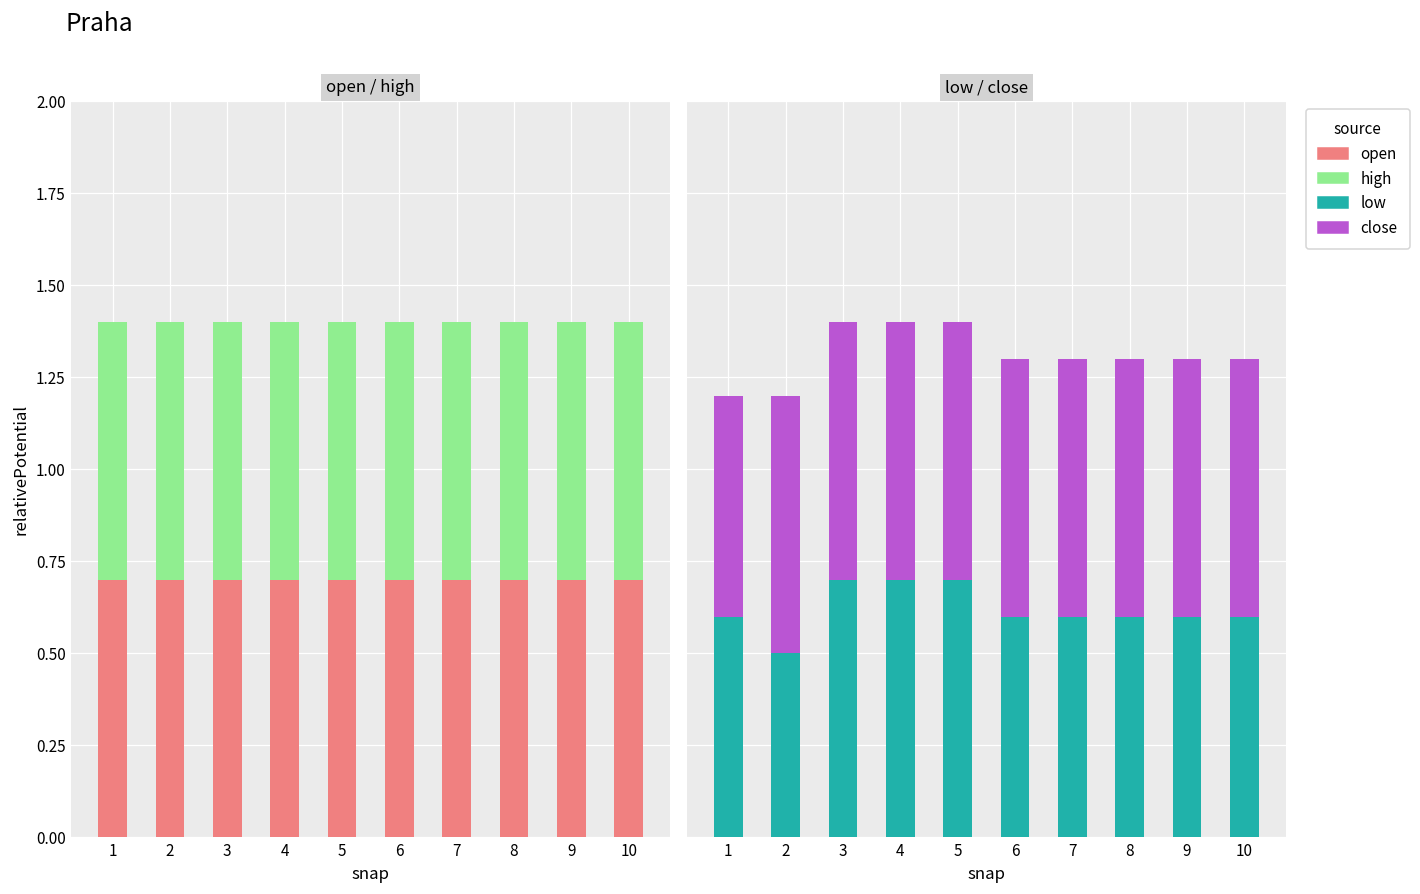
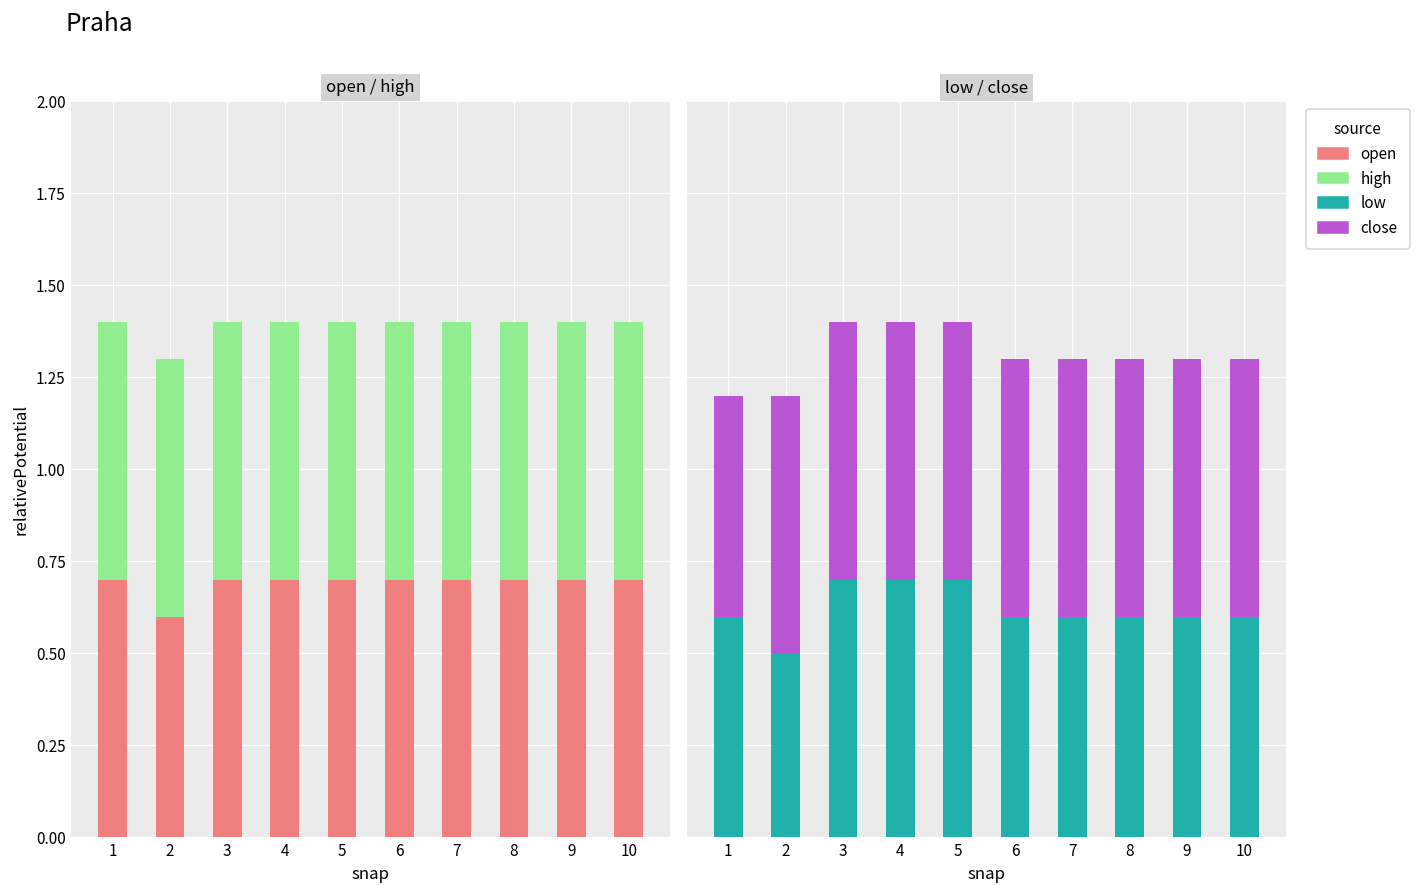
  {
    "open / high": {
      "open": {
        "1": 0.7,
-       "2": 0.7,
+       "2": 0.6,
        "3": 0.7,
        "4": 0.7,
        "5": 0.7,
        "6": 0.7,
        "7": 0.7,
        "8": 0.7,
        "9": 0.7,
        "10": 0.7
      },
      "high": {
        "1": 0.7,
        "2": 0.7,
        "3": 0.7,
        "4": 0.7,
        "5": 0.7,
        "6": 0.7,
        "7": 0.7,
        "8": 0.7,
        "9": 0.7,
        "10": 0.7
      }
    }
  }
